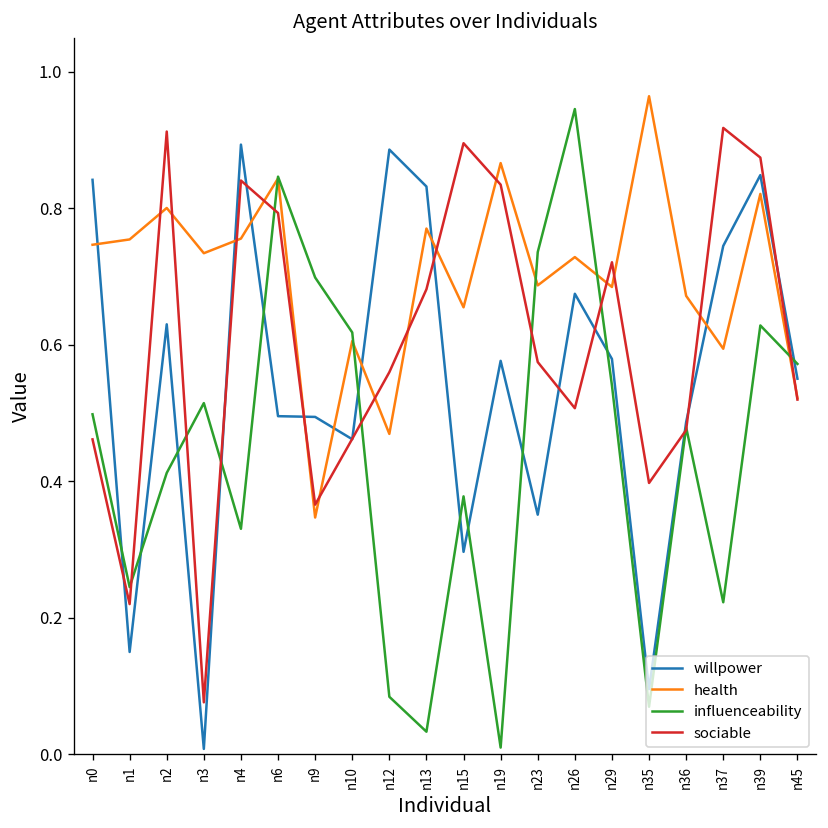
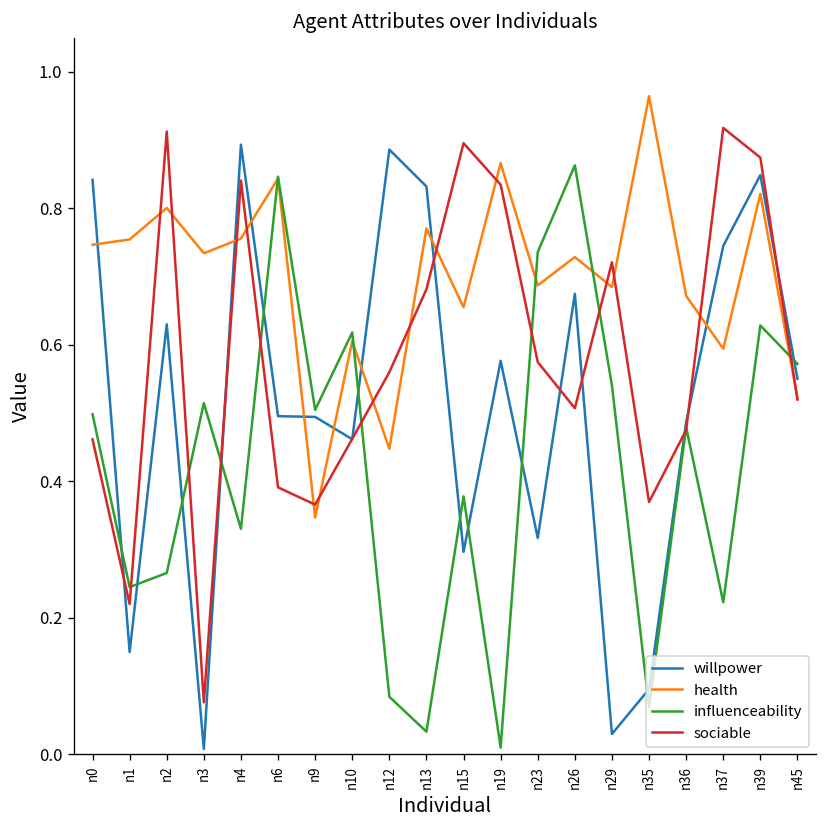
  {
    "willpower": {
      "n0": 0.84,
      "n1": 0.15,
      "n2": 0.63,
      "n3": 0.01,
      "n4": 0.89,
      "n6": 0.50,
      "n9": 0.49,
      "n12": 0.89,
      "n13": 0.83,
      "n15": 0.30,
      "n19": 0.58,
-     "n23": 0.35,
+     "n23": 0.32,
      "n26": 0.67,
-     "n29": 0.58,
+     "n29": 0.03,
      "n36": 0.49,
      "n37": 0.74,
      "n39": 0.85,
      "n45": 0.55
    },
    "health": {
      "n0": 0.75,
      "n1": 0.75,
      "n2": 0.80,
      "n3": 0.73,
      "n4": 0.76,
      "n9": 0.35,
      "n10": 0.61,
-     "n12": 0.47,
+     "n12": 0.45,
      "n13": 0.77,
      "n15": 0.65,
      "n19": 0.87,
      "n23": 0.69,
      "n26": 0.73,
      "n29": 0.68,
      "n35": 0.96,
      "n36": 0.67,
      "n37": 0.59,
      "n39": 0.82
    },
    "influenceability": {
      "n0": 0.50,
      "n1": 0.24,
-     "n2": 0.41,
+     "n2": 0.27,
      "n3": 0.51,
      "n4": 0.33,
-     "n9": 0.70,
+     "n9": 0.50,
      "n10": 0.62,
      "n12": 0.08,
      "n13": 0.03,
      "n15": 0.38,
      "n19": 0.01,
      "n23": 0.74,
-     "n26": 0.95,
+     "n26": 0.86,
      "n29": 0.54,
      "n37": 0.22,
      "n39": 0.63,
      "n45": 0.57
    },
    "sociable": {
      "n0": 0.46,
      "n1": 0.22,
      "n2": 0.91,
      "n3": 0.08,
      "n4": 0.84,
-     "n6": 0.79,
+     "n6": 0.39,
      "n9": 0.37,
      "n12": 0.56,
      "n13": 0.68,
      "n15": 0.90,
      "n19": 0.83,
      "n23": 0.57,
      "n26": 0.51,
      "n29": 0.72,
-     "n35": 0.40,
+     "n35": 0.37,
      "n37": 0.92,
      "n39": 0.87
    }
  }
